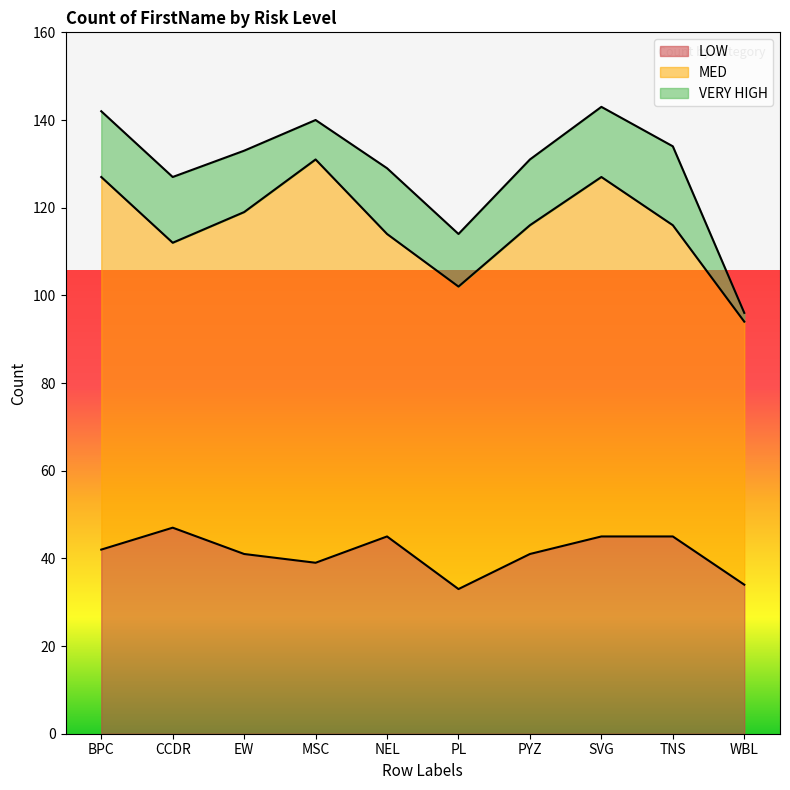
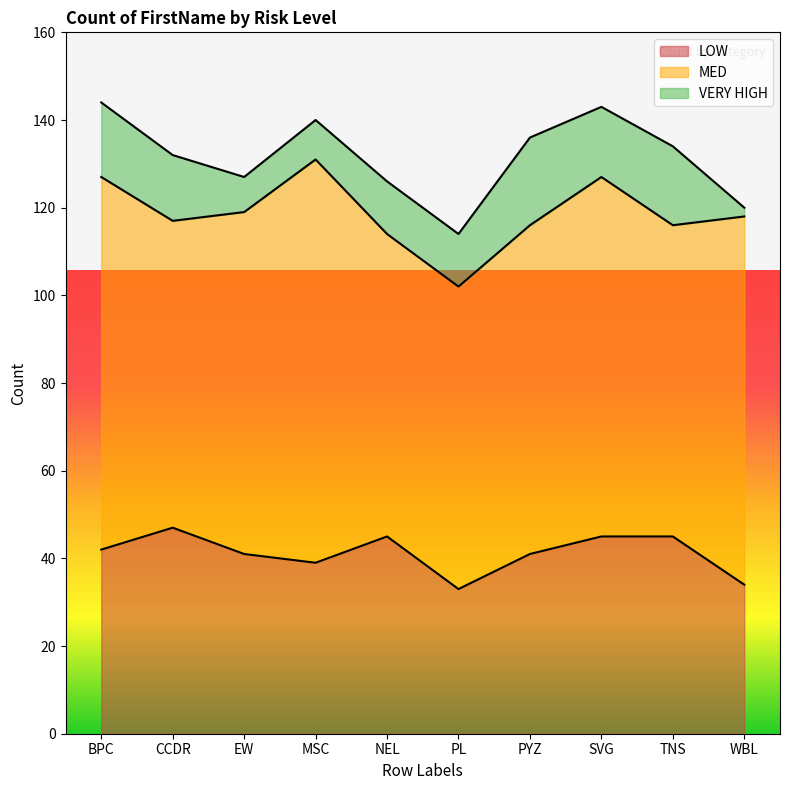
  {
    "LOW": {
      "BPC": 42,
      "CCDR": 47,
      "EW": 41,
      "MSC": 39,
      "NEL": 45,
      "PL": 33,
      "PYZ": 41,
      "SVG": 45,
      "TNS": 45,
      "WBL": 34
    },
    "MED": {
      "BPC": 85,
-     "CCDR": 65,
+     "CCDR": 70,
      "EW": 78,
      "MSC": 92,
      "NEL": 69,
      "PL": 69,
      "PYZ": 75,
      "SVG": 82,
      "TNS": 71,
-     "WBL": 60
+     "WBL": 84
    },
    "VERY HIGH": {
-     "BPC": 15,
+     "BPC": 17,
      "CCDR": 15,
-     "EW": 14,
+     "EW": 8,
      "MSC": 9,
-     "NEL": 15,
+     "NEL": 12,
      "PL": 12,
-     "PYZ": 15,
+     "PYZ": 20,
      "SVG": 16,
      "TNS": 18,
      "WBL": 2
    }
  }
